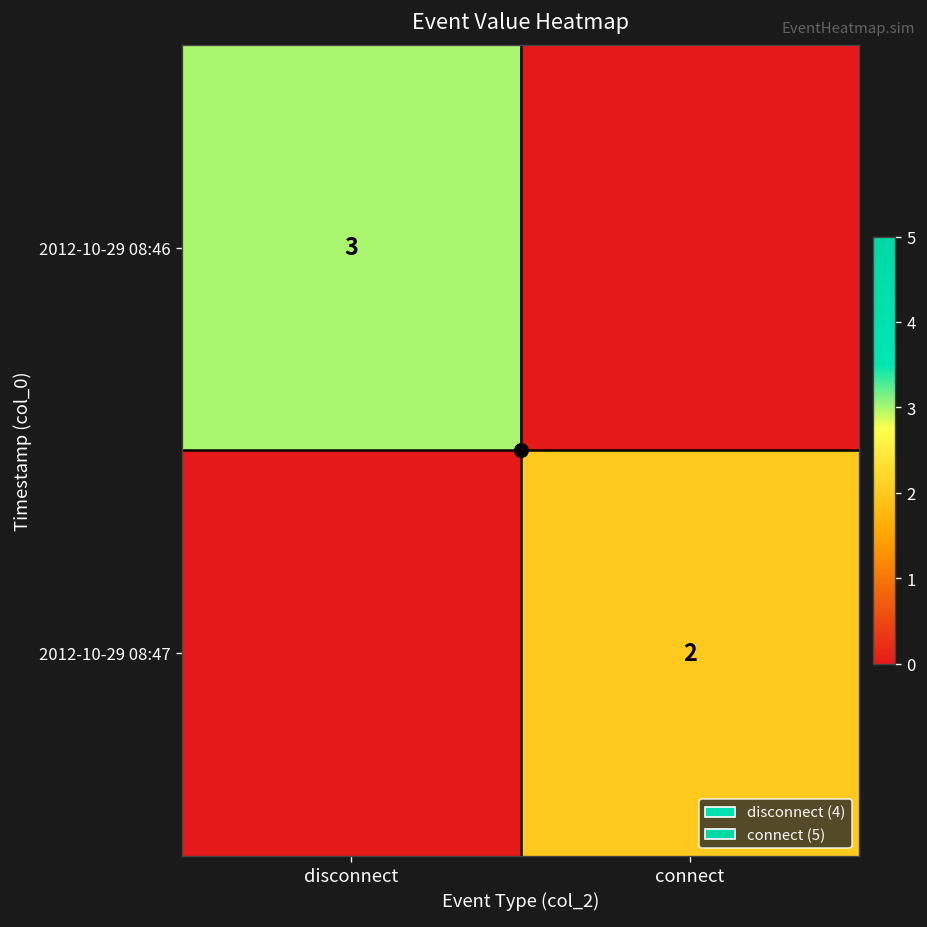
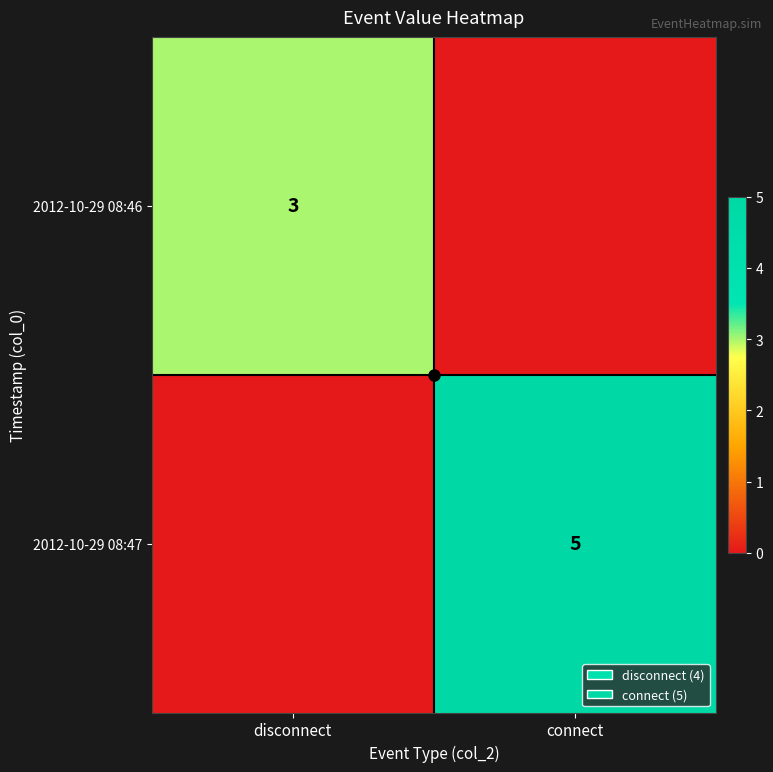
  {
    "2012-10-29 08:46": {
      "disconnect": 3
    },
    "2012-10-29 08:47": {
-     "connect": 2
+     "connect": 5
    }
  }
